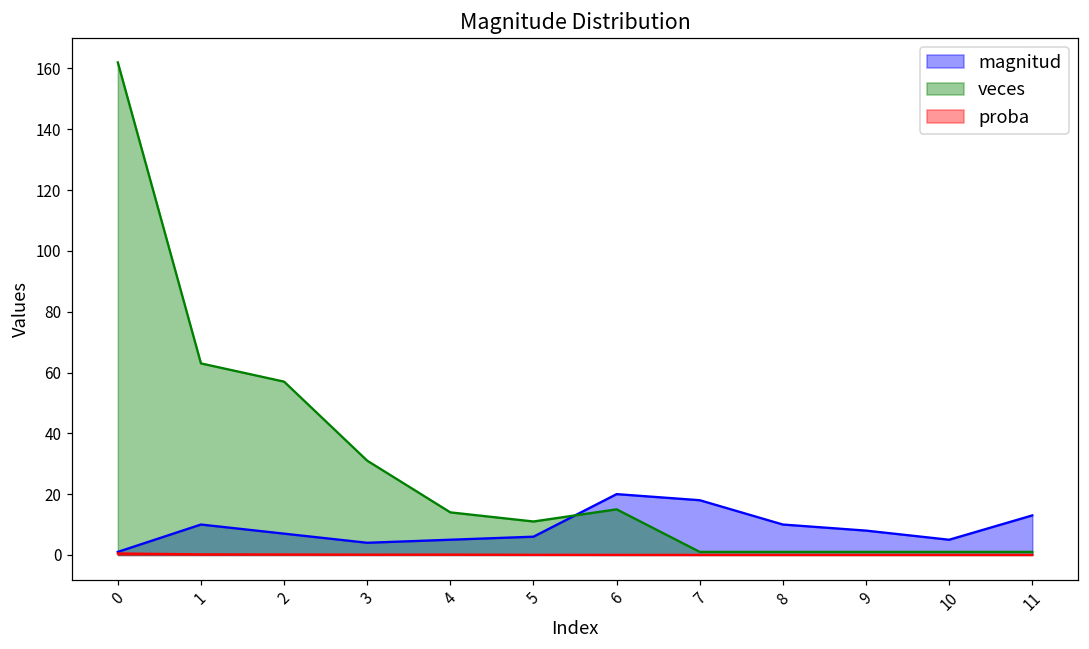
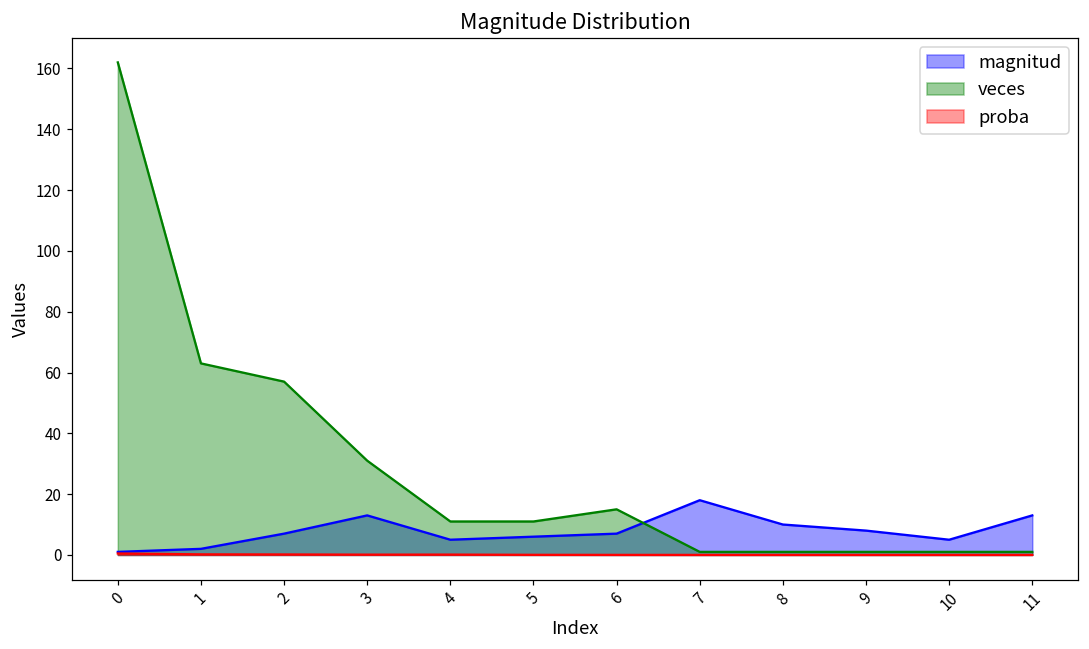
  {
    "magnitud": {
-     "1": 10,
+     "1": 2,
      "2": 7,
-     "3": 4,
+     "3": 13,
      "4": 5,
      "5": 6,
-     "6": 20,
+     "6": 7,
      "7": 18,
      "8": 10,
      "9": 8,
      "10": 5,
      "11": 13
    },
    "veces": {
      "0": 162,
      "1": 63,
      "2": 57,
      "3": 31,
-     "4": 14,
+     "4": 11,
      "5": 11,
      "6": 15,
      "7": 1,
      "8": 1,
      "9": 1,
      "10": 1,
      "11": 1
    },
    "proba": {
      "1": 0,
      "2": 0,
      "3": 0,
      "4": 0,
      "5": 0,
      "6": 0,
      "7": 0,
      "8": 0,
      "9": 0,
      "10": 0,
      "11": 0
    }
  }
